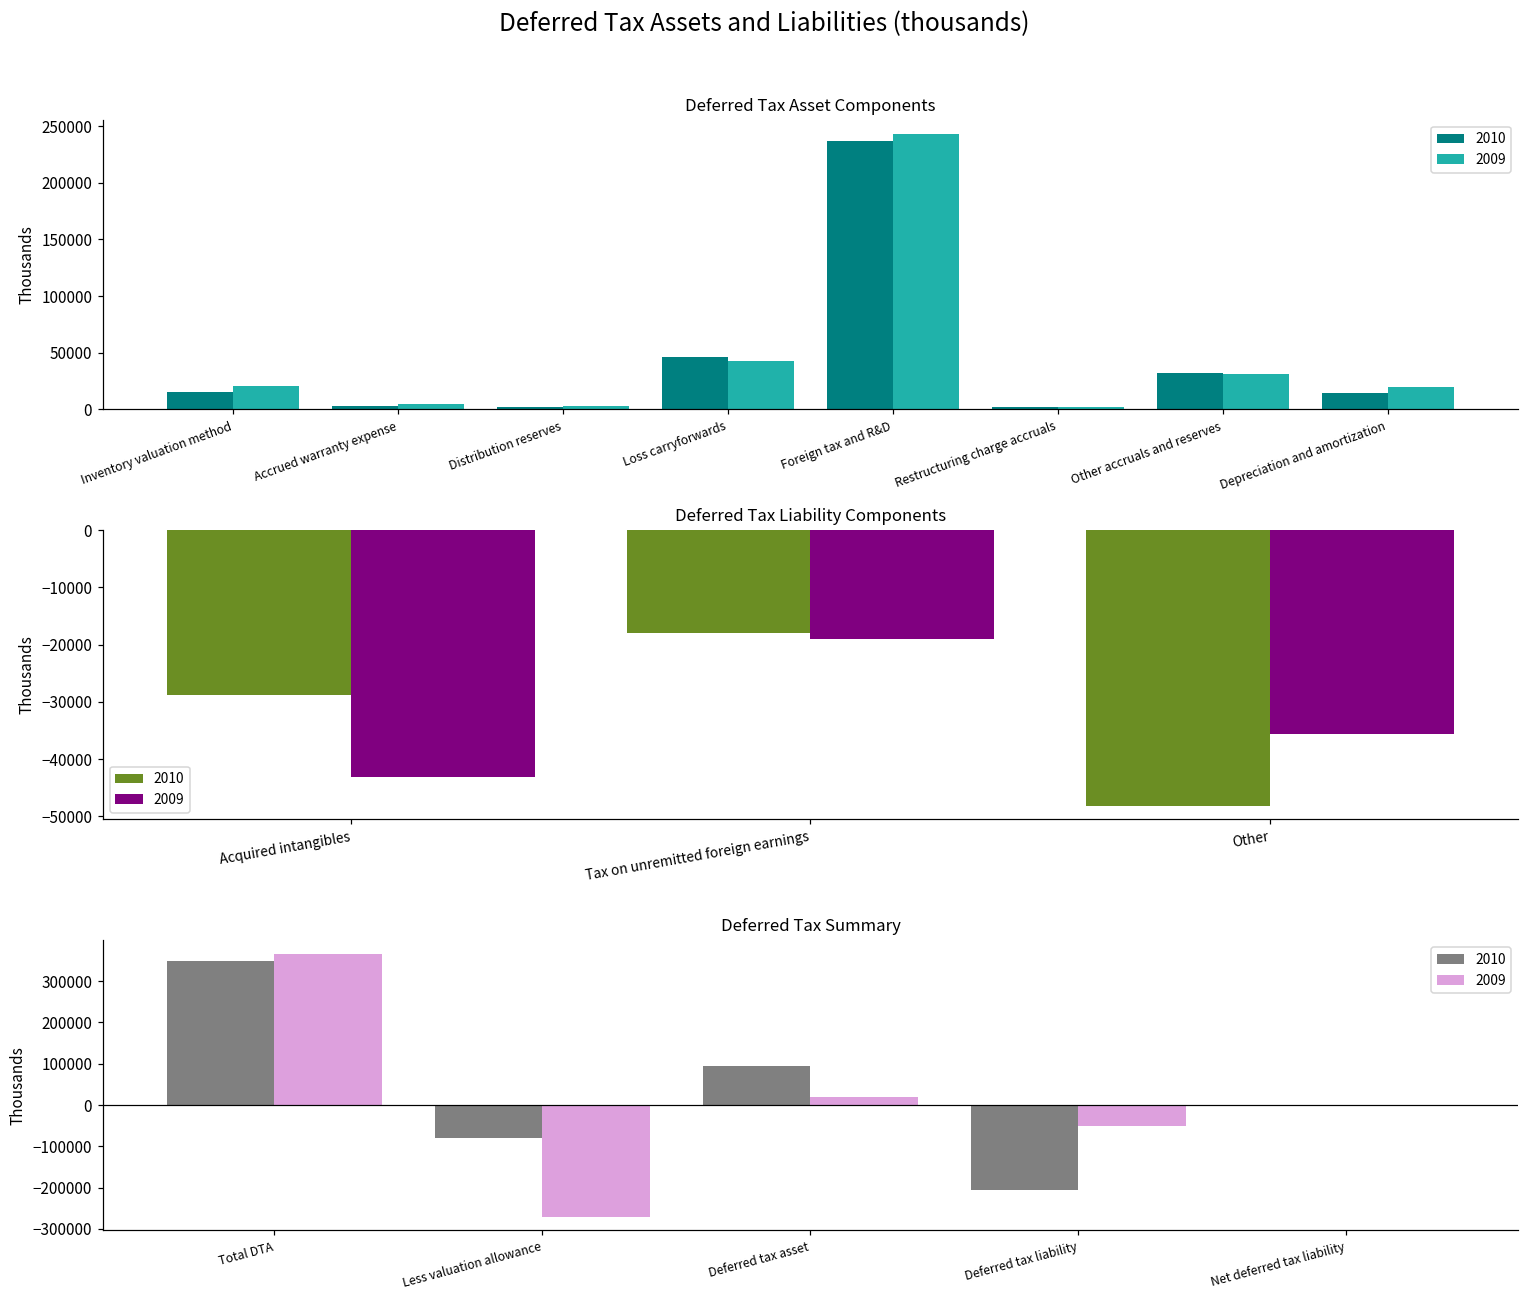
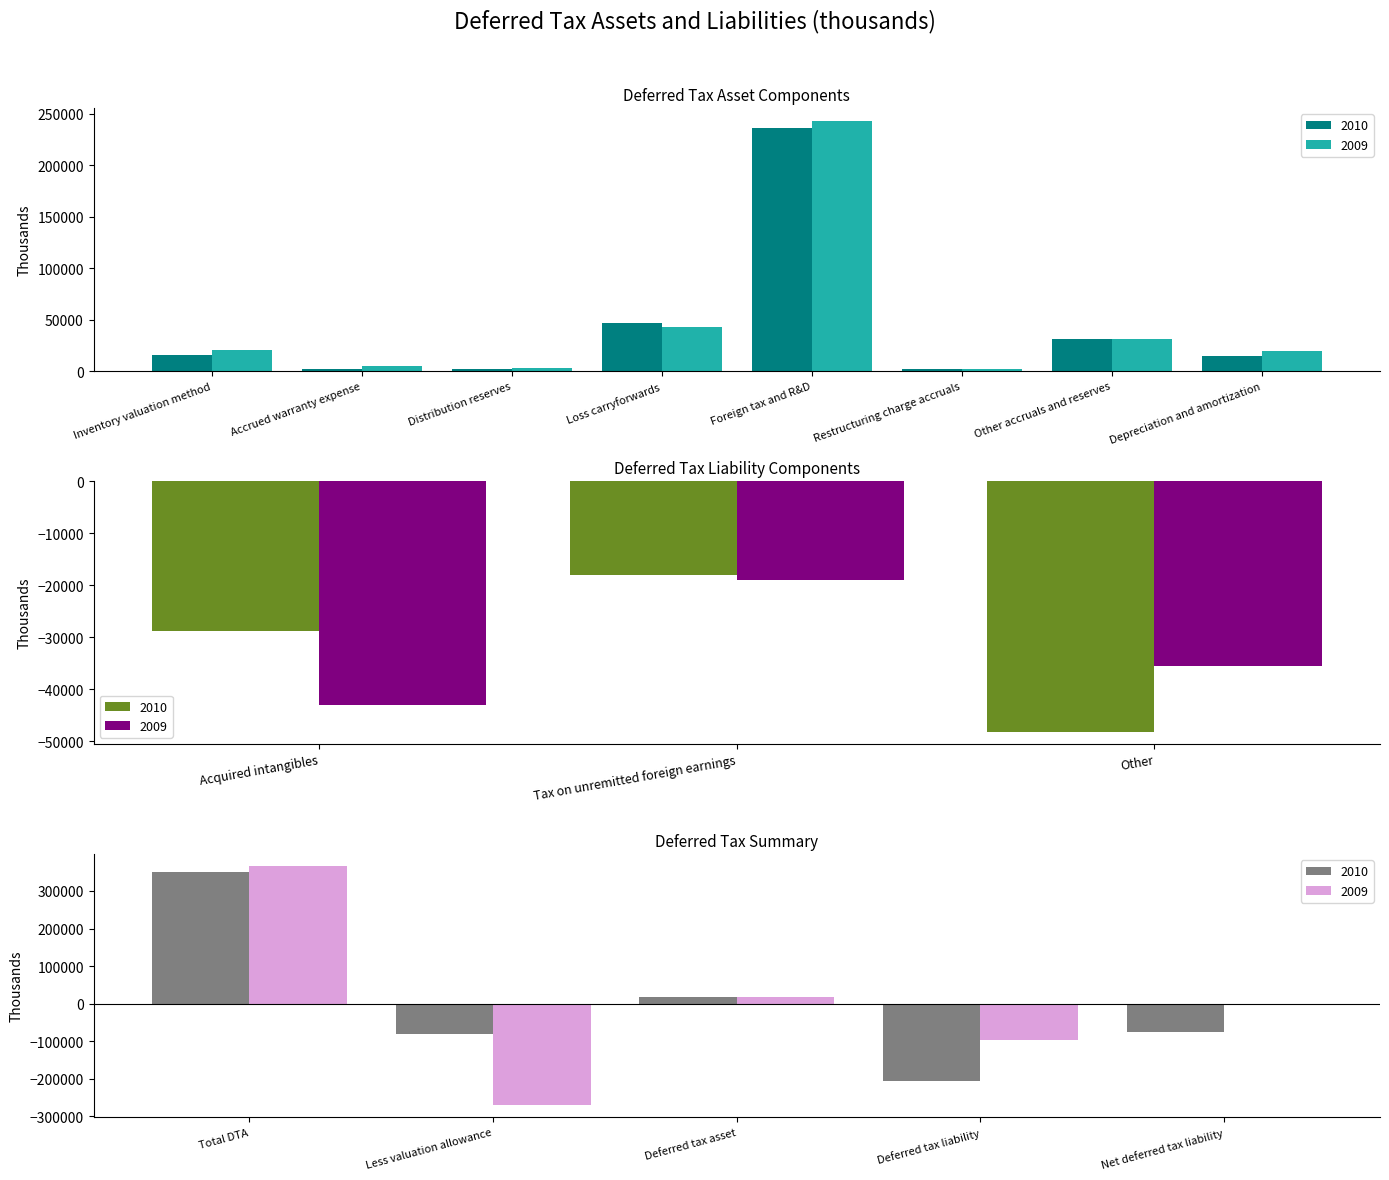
  {
    "Deferred Tax Summary": {
      "2010": {
        "Total DTA": 350000,
        "Less valuation allowance": -80000,
-       "Deferred tax asset": 90000,
+       "Deferred tax asset": 20000,
        "Deferred tax liability": -210000,
-       "Net deferred tax liability": 0
+       "Net deferred tax liability": -80000
      },
      "2009": {
        "Total DTA": 370000,
        "Less valuation allowance": -270000,
        "Deferred tax asset": 20000,
-       "Deferred tax liability": -50000
+       "Deferred tax liability": -100000
      }
    }
  }
